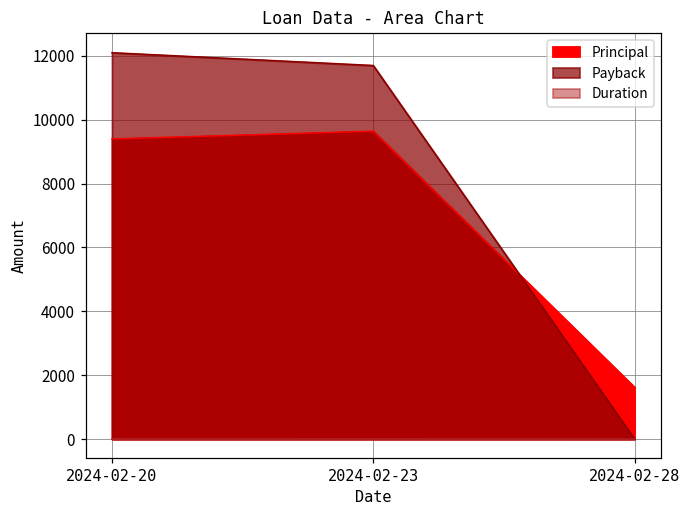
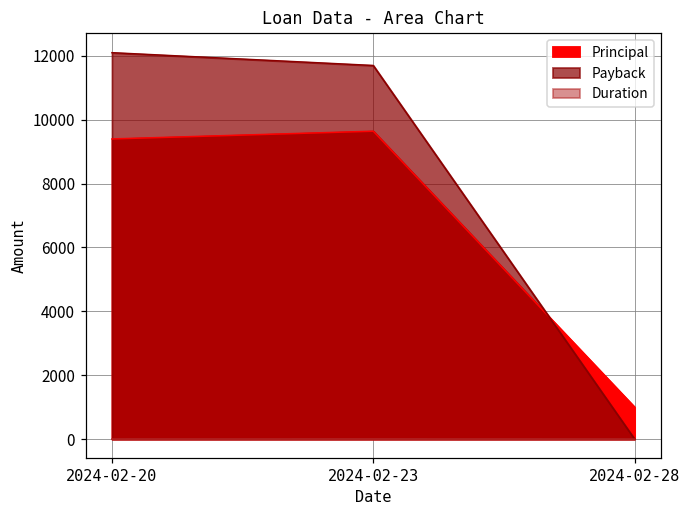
  {
    "Principal": {
      "2024-02-20": 9400,
      "2024-02-23": 9600,
-     "2024-02-28": 1600
+     "2024-02-28": 1000
    },
    "Payback": {
      "2024-02-20": 12100,
      "2024-02-23": 11700
    },
    "Duration": {
      "2024-02-20": 0,
      "2024-02-23": 0
    }
  }
